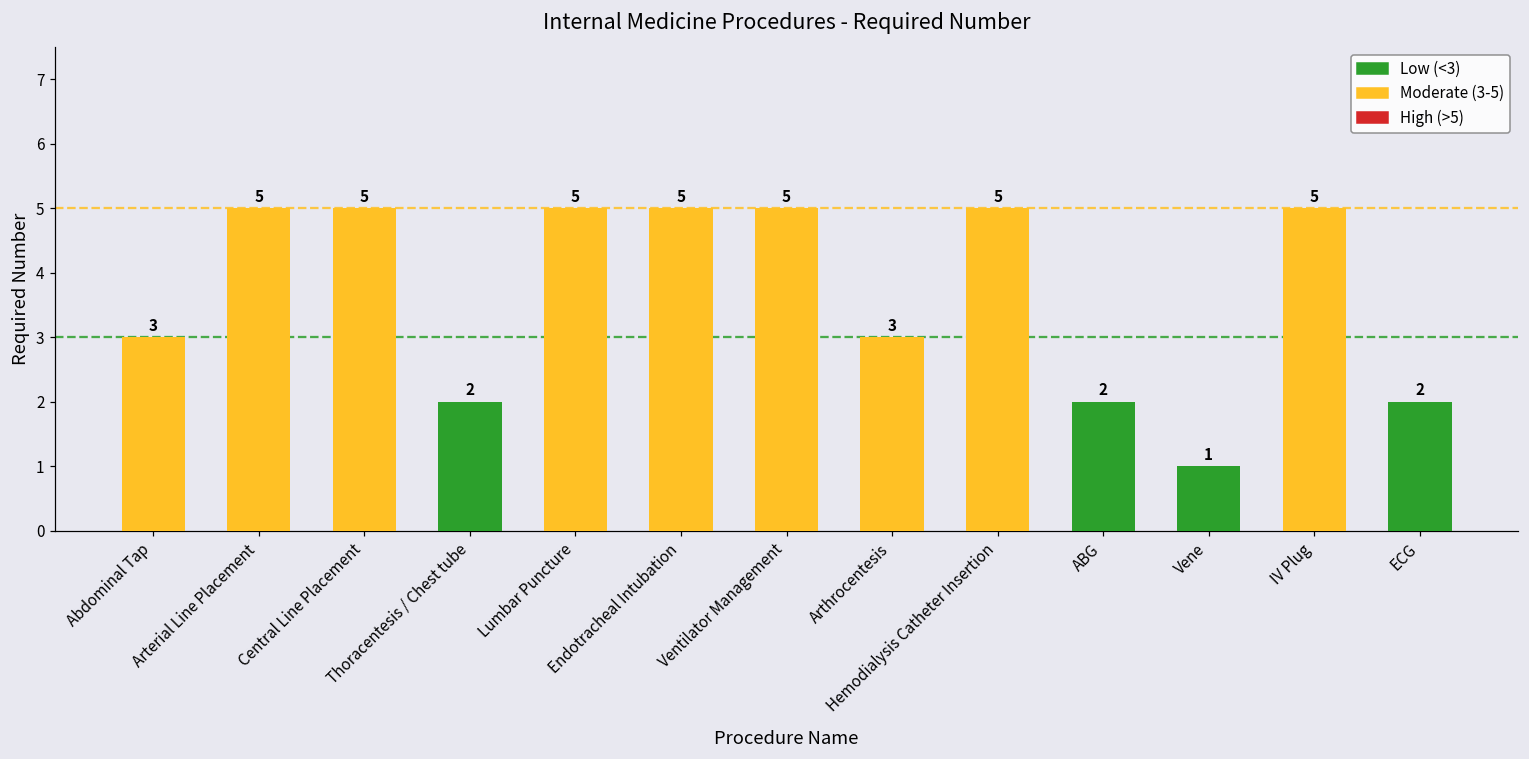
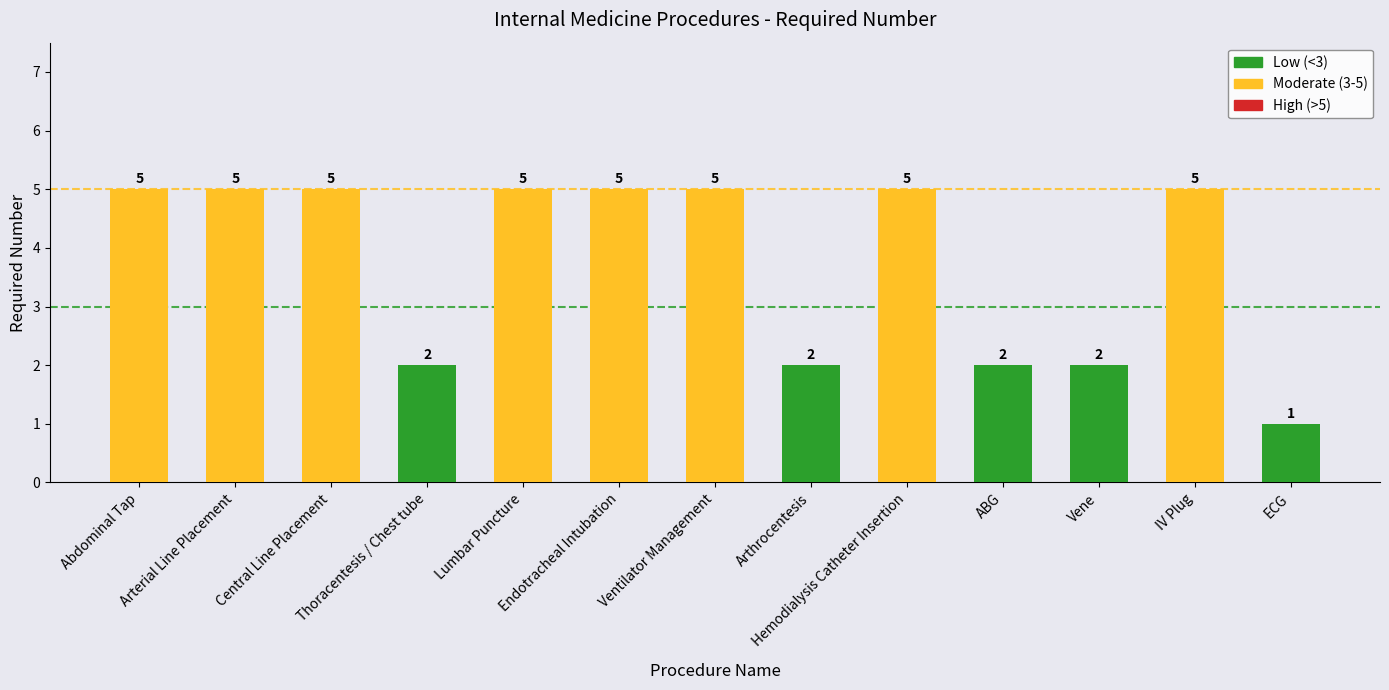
  {
-   "Abdominal Tap": 3,
+   "Abdominal Tap": 5,
    "Arterial Line Placement": 5,
    "Central Line Placement": 5,
    "Thoracentesis / Chest tube": 2,
    "Lumbar Puncture": 5,
    "Endotracheal Intubation": 5,
    "Ventilator Management": 5,
-   "Arthrocentesis": 3,
+   "Arthrocentesis": 2,
    "Hemodialysis Catheter Insertion": 5,
    "ABG": 2,
-   "Vene": 1,
+   "Vene": 2,
    "IV Plug": 5,
-   "ECG": 2
+   "ECG": 1
  }
